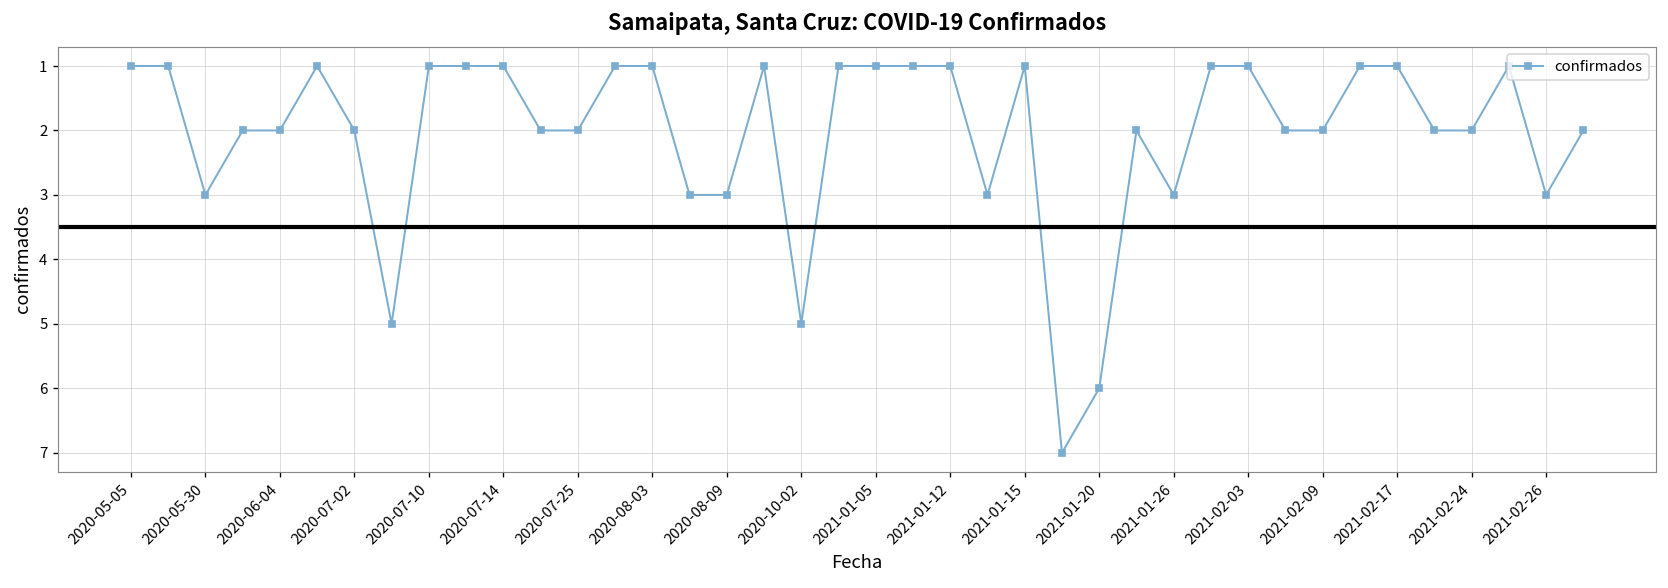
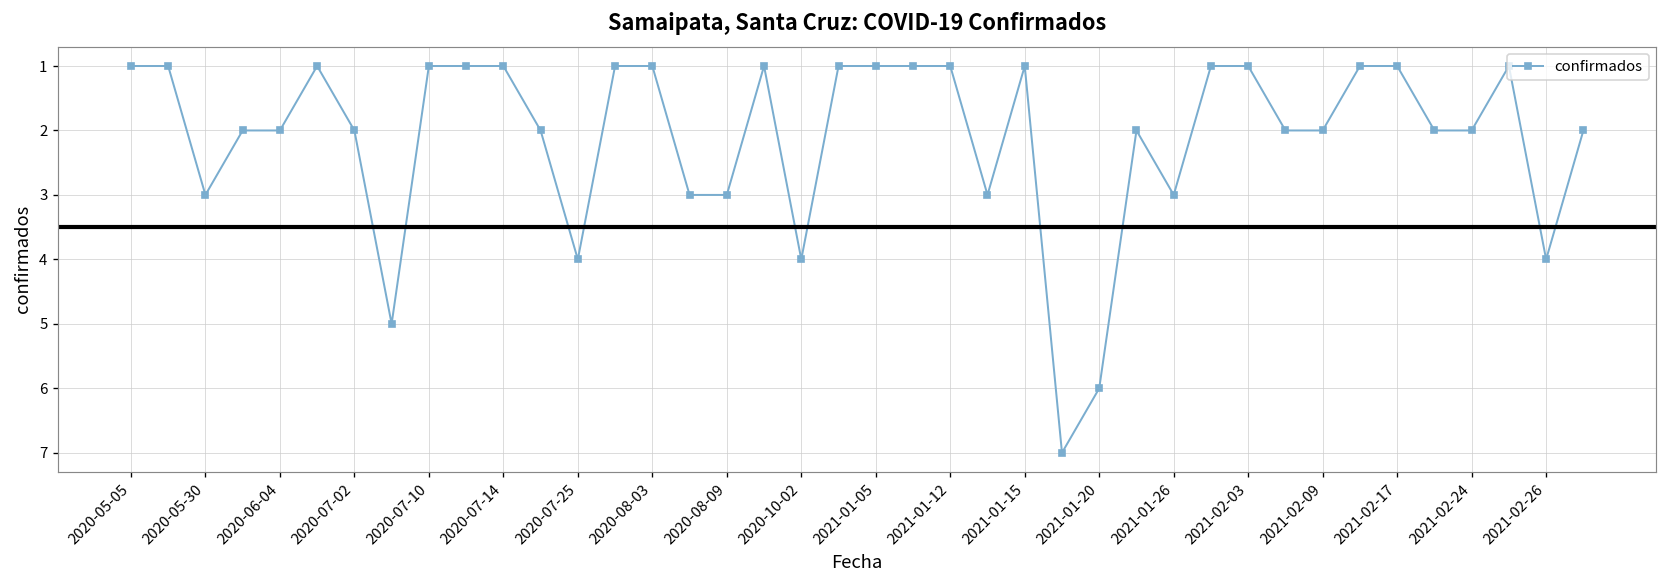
  {
    "2020-05-05": 1,
    "2020-05-30": 3,
    "2020-06-04": 2,
    "2020-07-02": 2,
    "2020-07-10": 1,
    "2020-07-14": 1,
-   "2020-07-25": 2,
+   "2020-07-25": 4,
    "2020-08-03": 1,
    "2020-08-09": 3,
-   "2020-10-02": 5,
+   "2020-10-02": 4,
    "2021-01-05": 1,
    "2021-01-12": 1,
    "2021-01-15": 1,
    "2021-01-20": 6,
    "2021-01-26": 3,
    "2021-02-03": 1,
    "2021-02-09": 2,
    "2021-02-17": 1,
    "2021-02-24": 2,
-   "2021-02-26": 3
+   "2021-02-26": 4
  }
